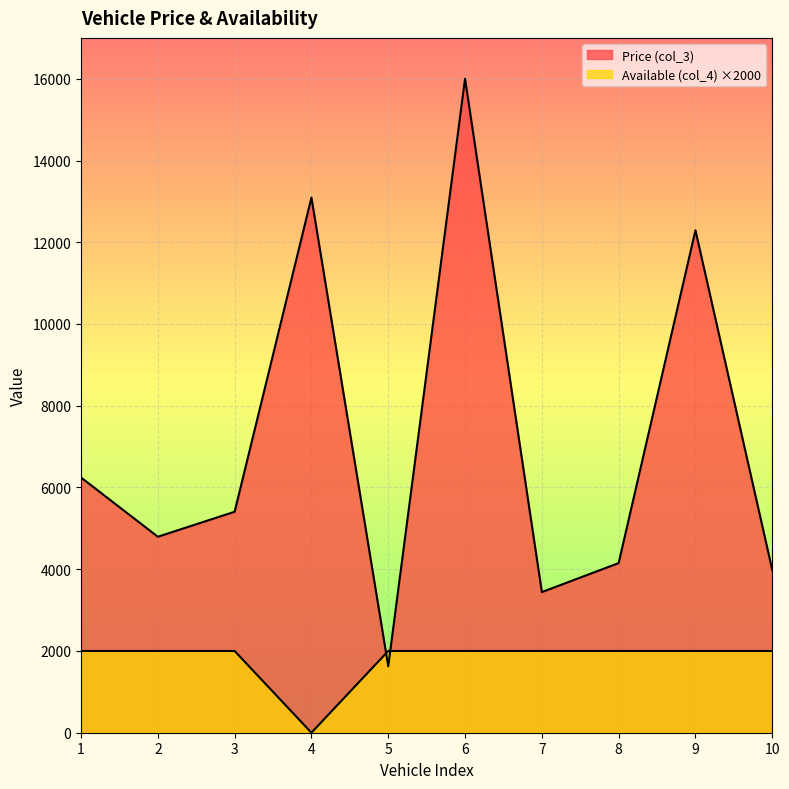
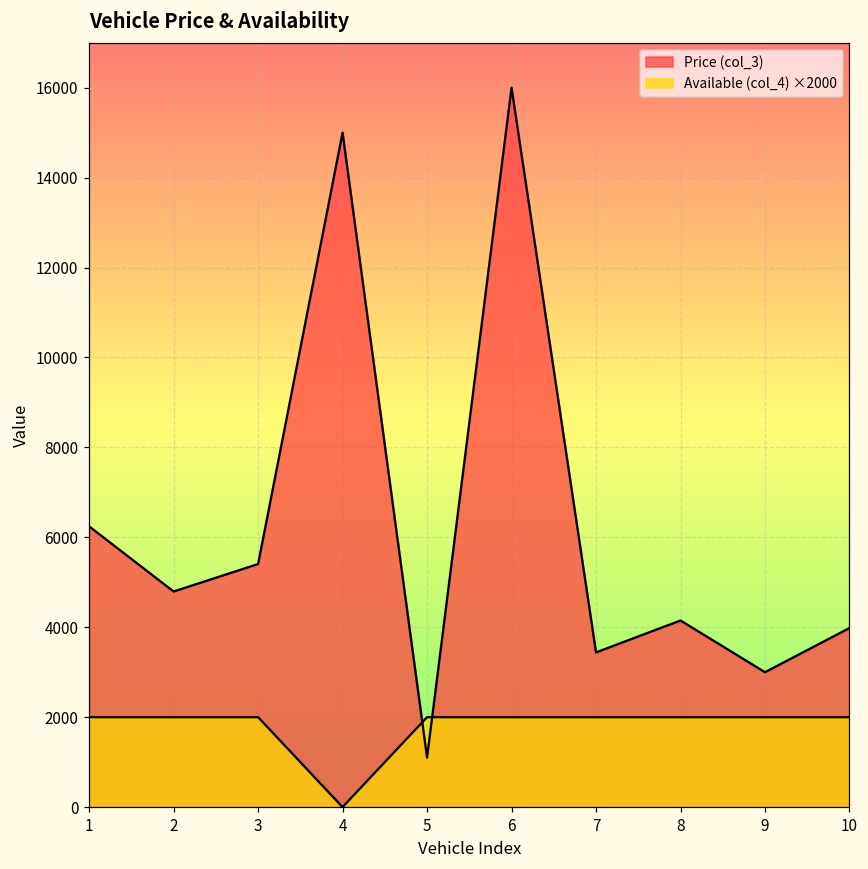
  {
    "Price (col_3)": {
      "1": 6200,
      "2": 4800,
      "3": 5400,
-     "4": 13100,
-     "5": 1600,
+     "4": 15000,
+     "5": 1100,
      "6": 16000,
      "7": 3400,
      "8": 4200,
-     "9": 12300,
+     "9": 3000,
      "10": 4000
    },
    "Available (col_4) ×2000": {
      "1": 2000,
      "2": 2000,
      "3": 2000,
      "4": 0,
      "5": 2000,
      "6": 2000,
      "7": 2000,
      "8": 2000,
      "9": 2000,
      "10": 2000
    }
  }
